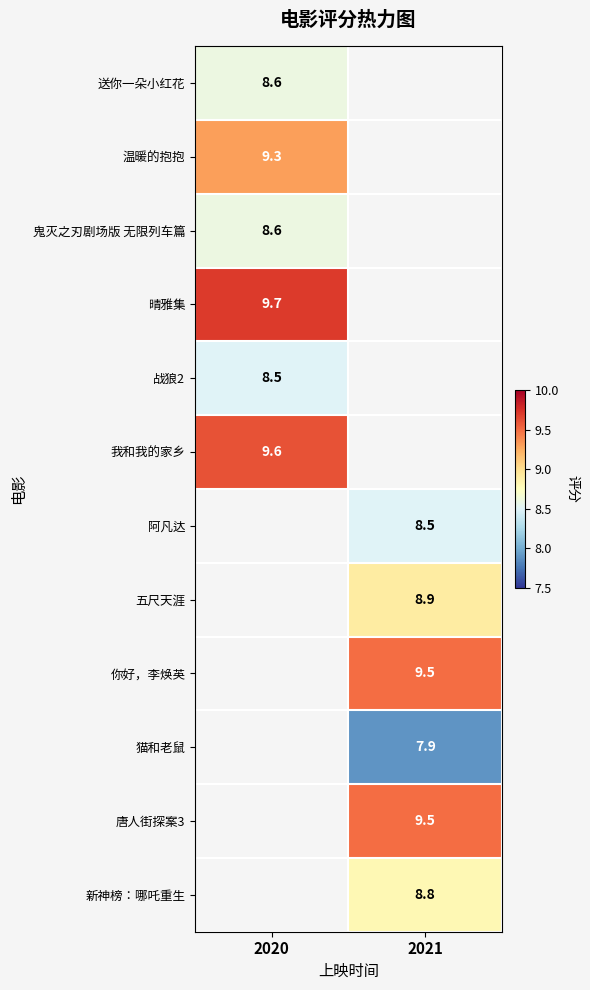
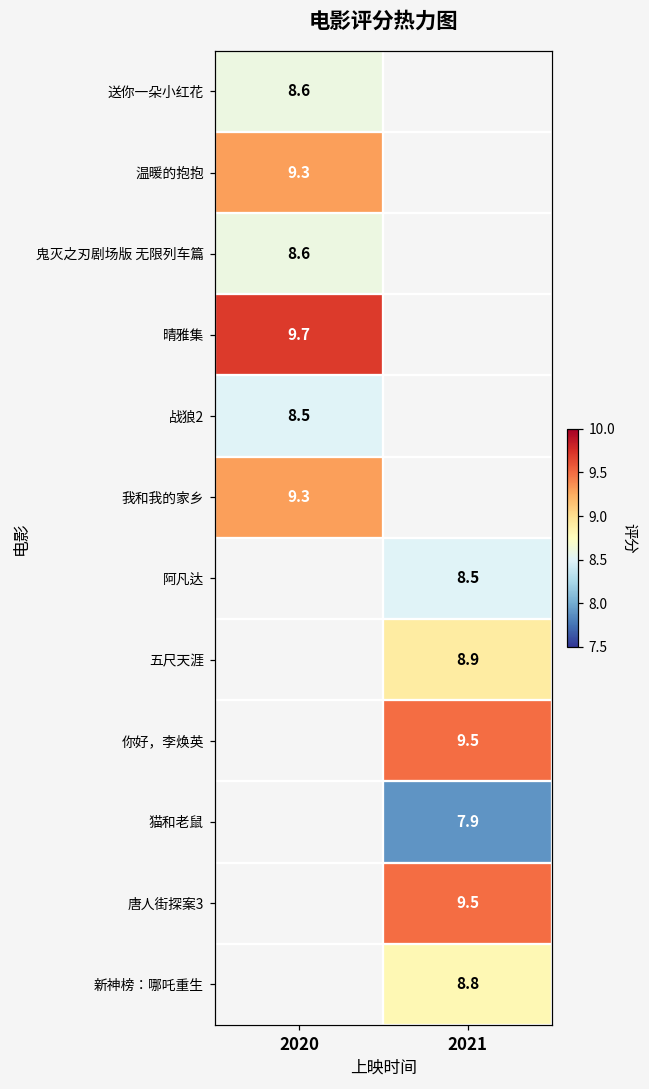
  {
    "送你一朵小红花": {
      "2020": 8.6
    },
    "温暖的抱抱": {
      "2020": 9.3
    },
    "鬼灭之刃剧场版 无限列车篇": {
      "2020": 8.6
    },
    "晴雅集": {
      "2020": 9.7
    },
    "战狼2": {
      "2020": 8.5
    },
    "我和我的家乡": {
-     "2020": 9.6
+     "2020": 9.3
    },
    "阿凡达": {
      "2021": 8.5
    },
    "五尺天涯": {
      "2021": 8.9
    },
    "你好，李焕英": {
      "2021": 9.5
    },
    "猫和老鼠": {
      "2021": 7.9
    },
    "唐人街探案3": {
      "2021": 9.5
    },
    "新神榜：哪吒重生": {
      "2021": 8.8
    }
  }
